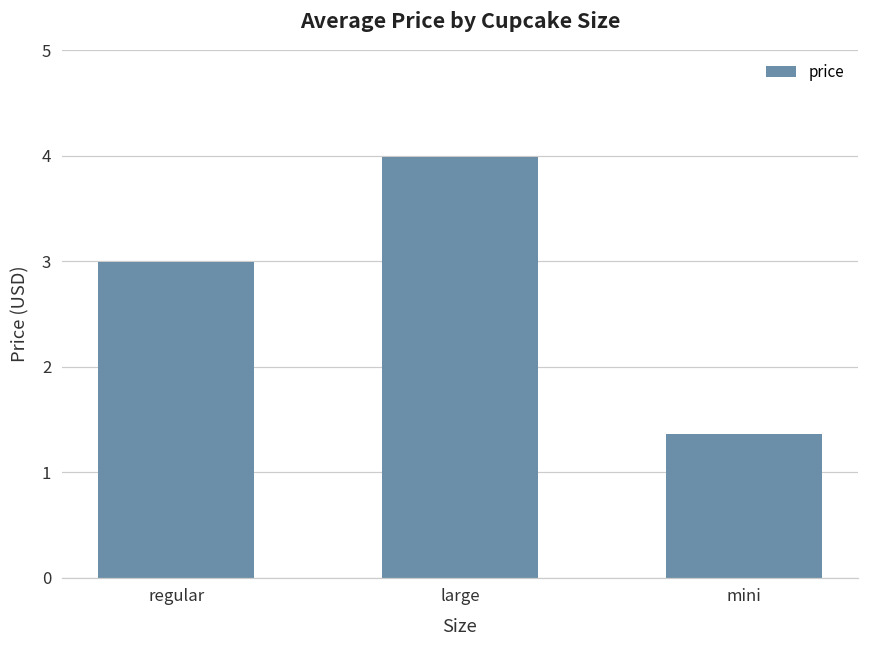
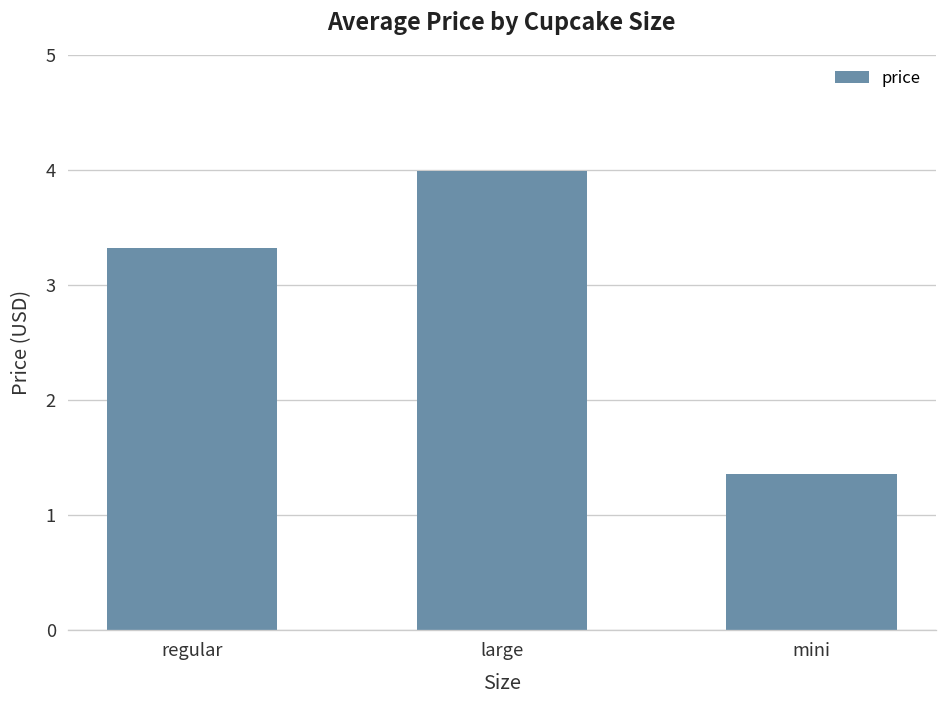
  {
-   "regular": 3.0,
+   "regular": 3.3,
    "large": 4.0,
    "mini": 1.4
  }
